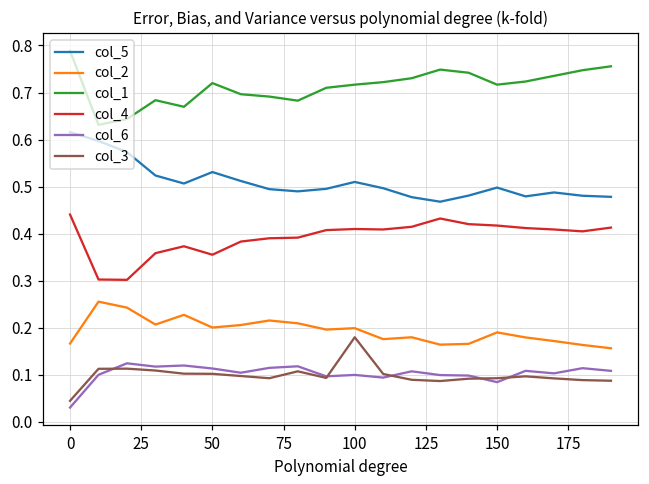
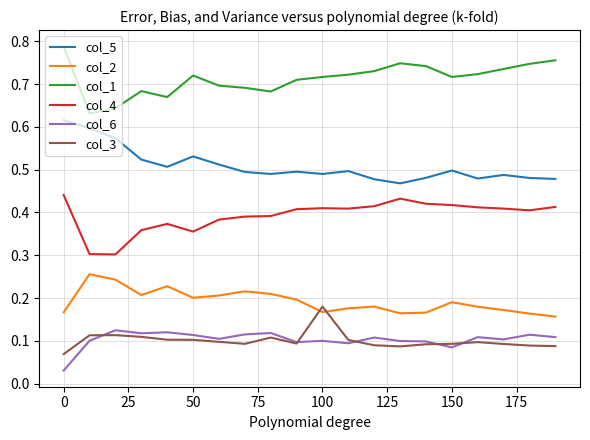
  {
    "col_5": {
      "50": 0.53,
-     "100": 0.51,
+     "100": 0.49,
      "150": 0.50
    },
    "col_2": {
      "0": 0.17,
      "50": 0.20,
-     "100": 0.20,
+     "100": 0.17,
      "150": 0.19
    },
    "col_1": {
      "50": 0.72,
      "100": 0.72,
      "150": 0.72
    },
    "col_4": {
      "0": 0.44,
      "50": 0.36,
      "100": 0.41,
      "150": 0.42
    },
    "col_6": {
      "0": 0.03,
      "50": 0.11,
      "100": 0.10,
      "150": 0.08
    },
    "col_3": {
-     "0": 0.05,
+     "0": 0.07,
      "50": 0.10,
      "100": 0.18,
      "150": 0.09
    }
  }
